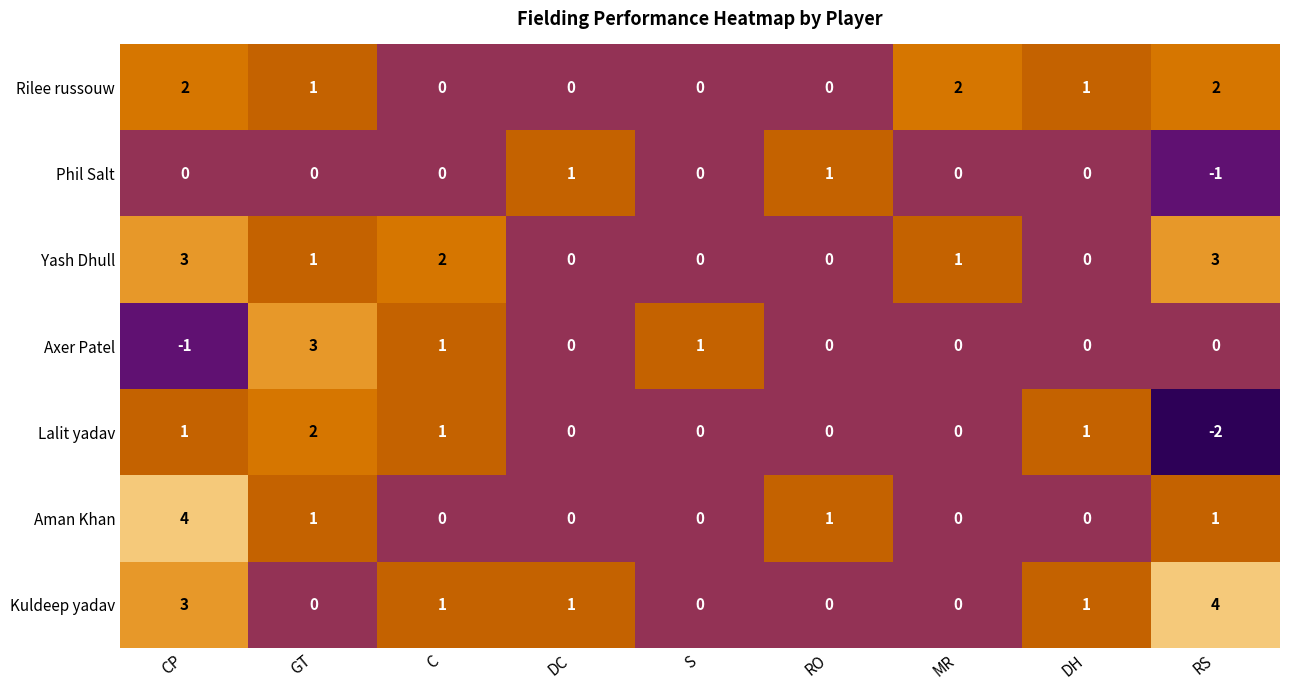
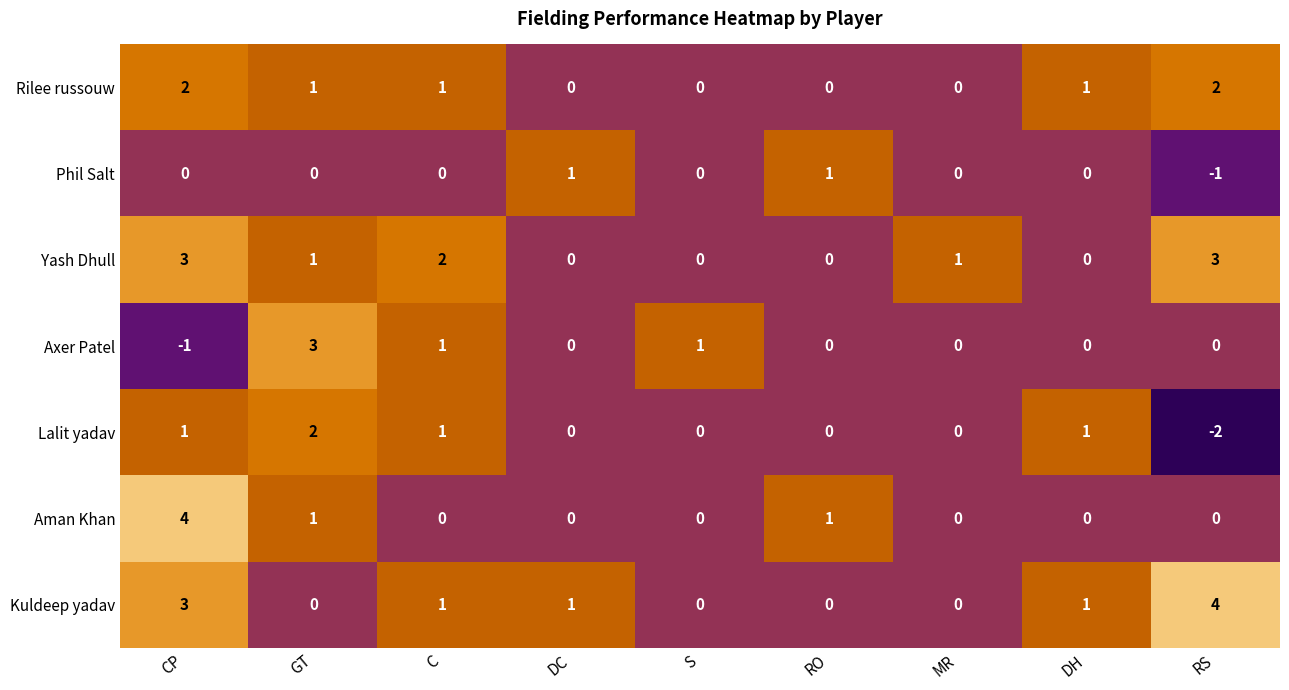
  {
    "Rilee russouw": {
      "CP": 2,
      "GT": 1,
-     "C": 0,
+     "C": 1,
      "DC": 0,
      "S": 0,
      "RO": 0,
-     "MR": 2,
+     "MR": 0,
      "DH": 1,
      "RS": 2
    },
    "Phil Salt": {
      "CP": 0,
      "GT": 0,
      "C": 0,
      "DC": 1,
      "S": 0,
      "RO": 1,
      "MR": 0,
      "DH": 0,
      "RS": -1
    },
    "Yash Dhull": {
      "CP": 3,
      "GT": 1,
      "C": 2,
      "DC": 0,
      "S": 0,
      "RO": 0,
      "MR": 1,
      "DH": 0,
      "RS": 3
    },
    "Axer Patel": {
      "CP": -1,
      "GT": 3,
      "C": 1,
      "DC": 0,
      "S": 1,
      "RO": 0,
      "MR": 0,
      "DH": 0,
      "RS": 0
    },
    "Lalit yadav": {
      "CP": 1,
      "GT": 2,
      "C": 1,
      "DC": 0,
      "S": 0,
      "RO": 0,
      "MR": 0,
      "DH": 1,
      "RS": -2
    },
    "Aman Khan": {
      "CP": 4,
      "GT": 1,
      "C": 0,
      "DC": 0,
      "S": 0,
      "RO": 1,
      "MR": 0,
      "DH": 0,
-     "RS": 1
+     "RS": 0
    },
    "Kuldeep yadav": {
      "CP": 3,
      "GT": 0,
      "C": 1,
      "DC": 1,
      "S": 0,
      "RO": 0,
      "MR": 0,
      "DH": 1,
      "RS": 4
    }
  }
